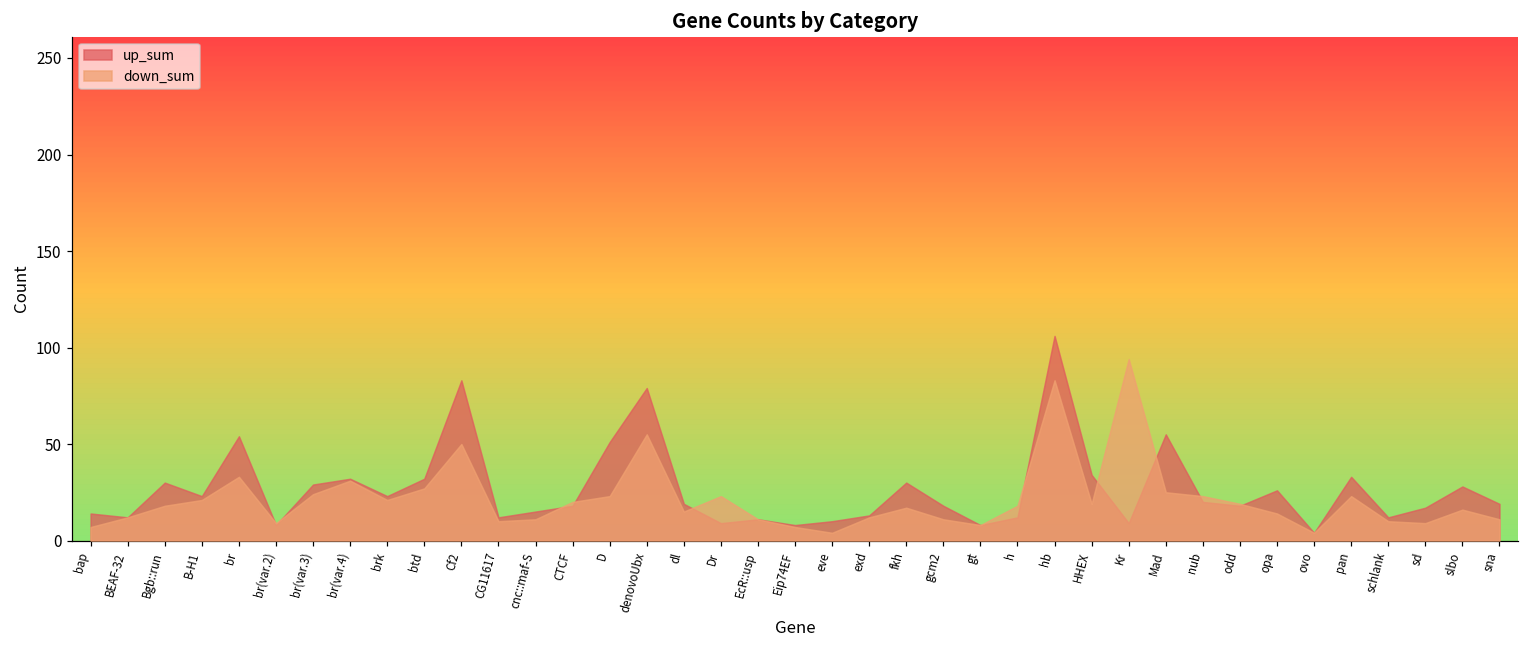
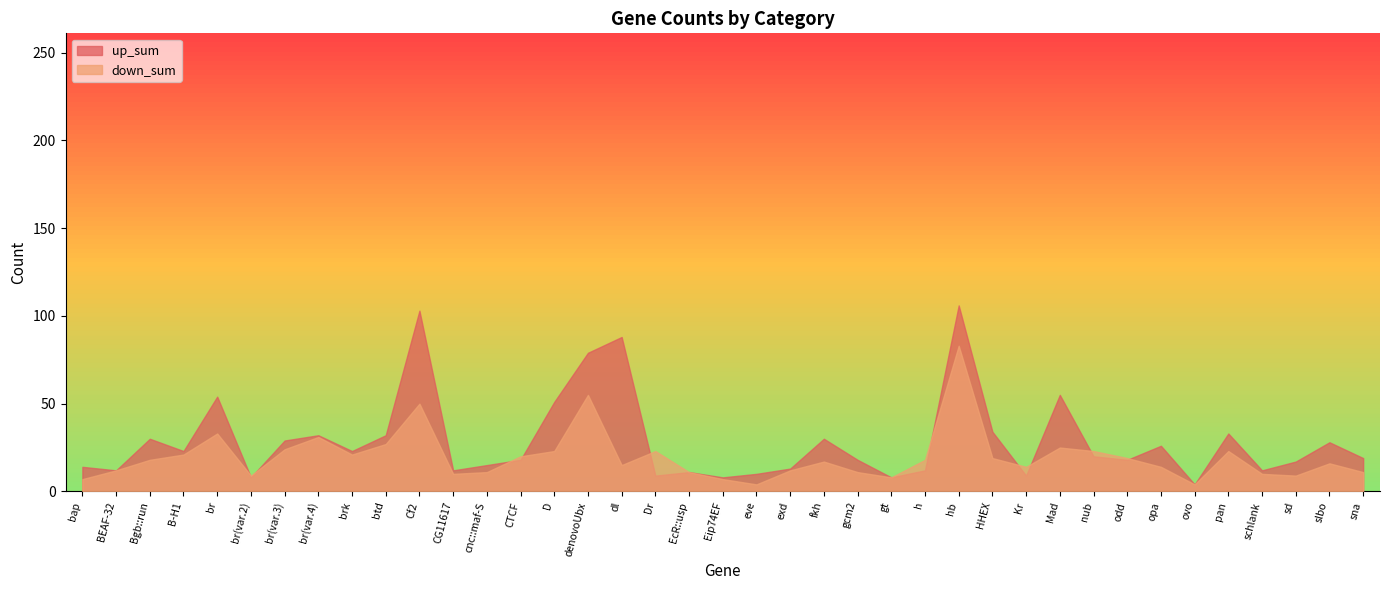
  {
    "up_sum": {
      "bap": 14,
      "Bgb::run": 30,
      "B-H1": 23,
      "br": 54,
      "br(var.3)": 29,
      "brk": 23,
      "btd": 32,
-     "Cf2": 83,
+     "Cf2": 103,
      "CG11617": 12,
      "cnc::maf-S": 15,
      "CTCF": 18,
      "D": 51,
      "denovoUbx": 79,
-     "dl": 19,
+     "dl": 88,
      "Dr": 9,
      "eve": 10,
      "fkh": 30,
      "gcm2": 18,
      "h": 12,
      "hb": 106,
      "HHEX": 34,
      "Kr": 9,
      "Mad": 55,
      "nub": 20,
      "opa": 26,
      "pan": 33,
      "schlank": 12,
      "sd": 17,
      "slbo": 28,
      "sna": 19
    },
    "down_sum": {
      "bap": 7,
      "Bgb::run": 18,
      "B-H1": 21,
      "br": 33,
      "br(var.3)": 24,
      "brk": 21,
      "btd": 27,
      "Cf2": 50,
      "CG11617": 10,
      "cnc::maf-S": 11,
      "CTCF": 20,
      "D": 23,
      "denovoUbx": 55,
      "dl": 15,
      "Dr": 23,
      "eve": 4,
      "fkh": 17,
      "gcm2": 11,
      "h": 18,
      "hb": 83,
      "HHEX": 19,
-     "Kr": 94,
+     "Kr": 14,
      "Mad": 25,
      "nub": 23,
      "opa": 14,
      "pan": 23,
      "schlank": 10,
      "sd": 9,
      "slbo": 16,
      "sna": 11
    }
  }
